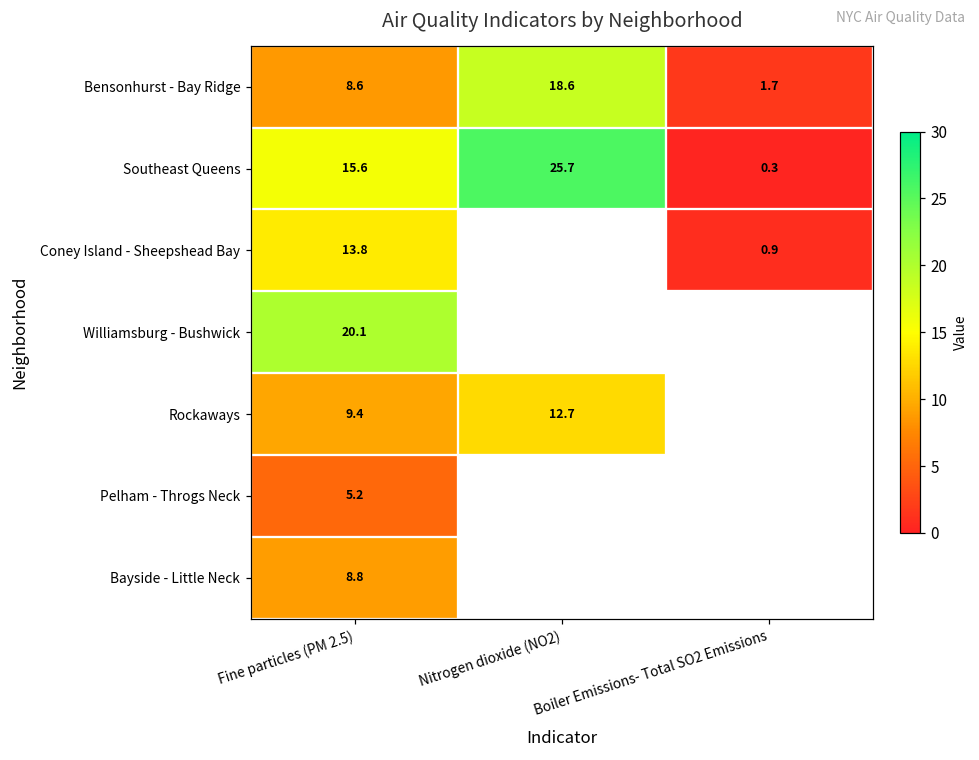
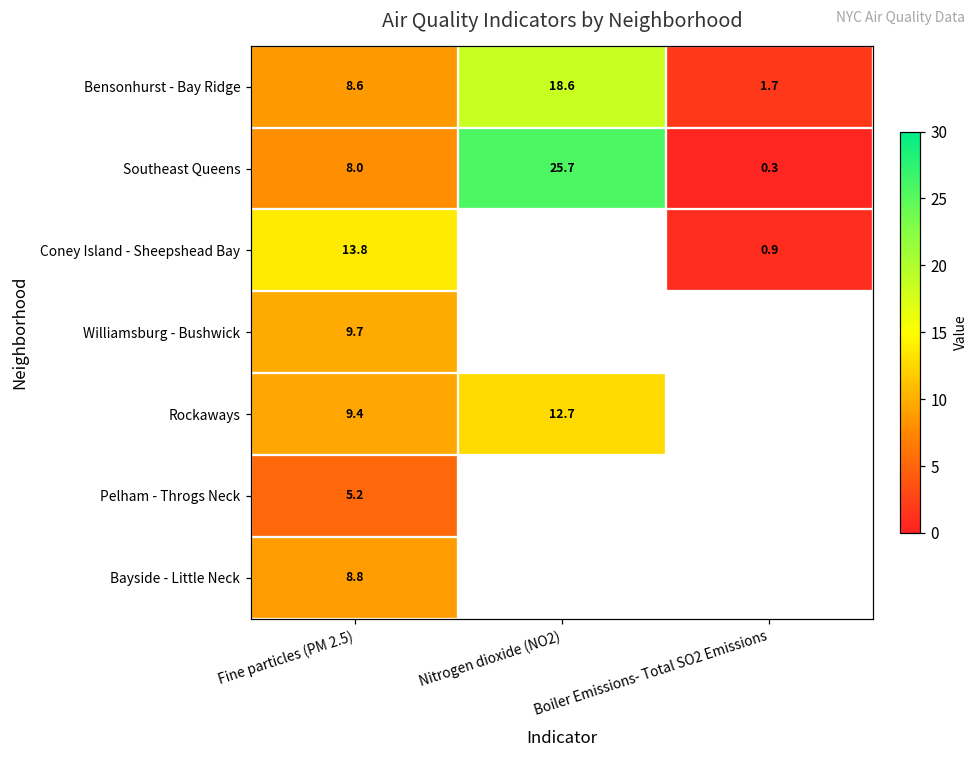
  {
    "Bensonhurst - Bay Ridge": {
      "Fine particles (PM 2.5)": 8.6,
      "Nitrogen dioxide (NO2)": 18.6,
      "Boiler Emissions- Total SO2 Emissions": 1.7
    },
    "Southeast Queens": {
-     "Fine particles (PM 2.5)": 15.6,
+     "Fine particles (PM 2.5)": 8.0,
      "Nitrogen dioxide (NO2)": 25.7,
      "Boiler Emissions- Total SO2 Emissions": 0.3
    },
    "Coney Island - Sheepshead Bay": {
      "Fine particles (PM 2.5)": 13.8,
      "Boiler Emissions- Total SO2 Emissions": 0.9
    },
    "Williamsburg - Bushwick": {
-     "Fine particles (PM 2.5)": 20.1
+     "Fine particles (PM 2.5)": 9.7
    },
    "Rockaways": {
      "Fine particles (PM 2.5)": 9.4,
      "Nitrogen dioxide (NO2)": 12.7
    },
    "Pelham - Throgs Neck": {
      "Fine particles (PM 2.5)": 5.2
    },
    "Bayside - Little Neck": {
      "Fine particles (PM 2.5)": 8.8
    }
  }
